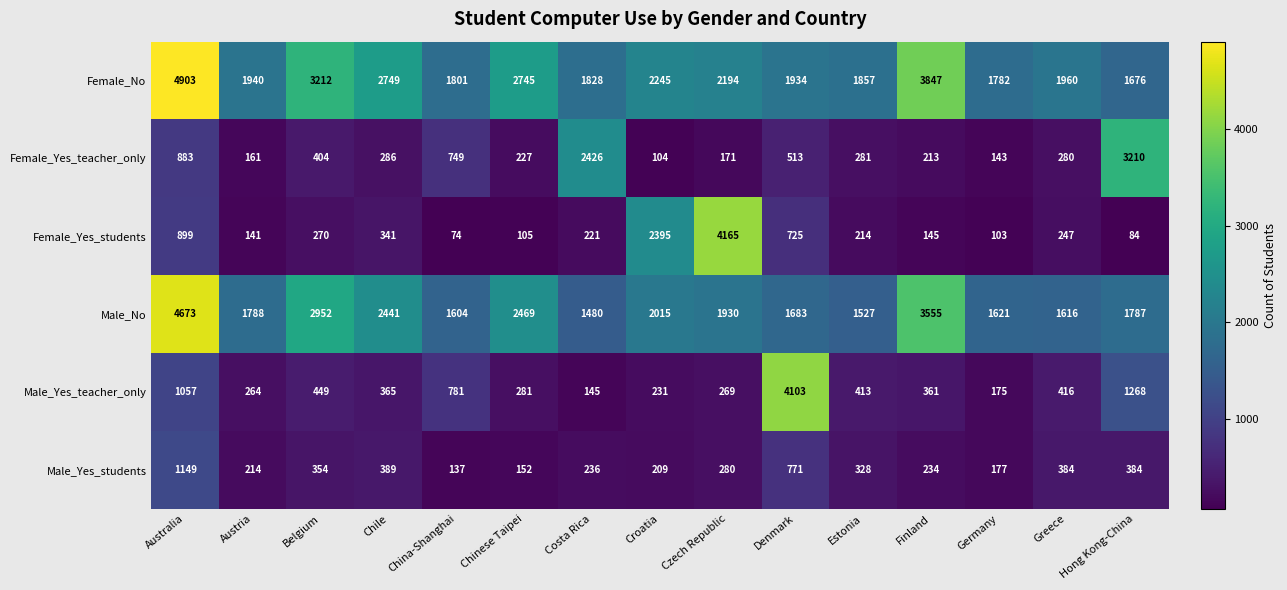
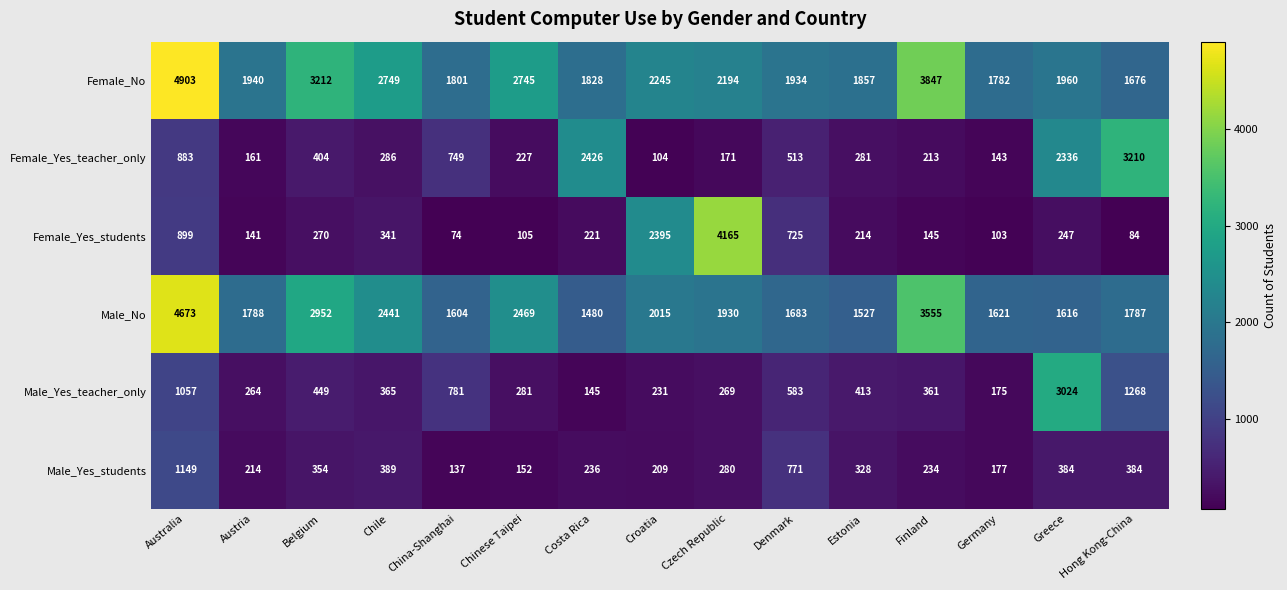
  {
    "Female_No": {
      "Australia": 4903,
      "Austria": 1940,
      "Belgium": 3212,
      "Chile": 2749,
      "China-Shanghai": 1801,
      "Chinese Taipei": 2745,
      "Costa Rica": 1828,
      "Croatia": 2245,
      "Czech Republic": 2194,
      "Denmark": 1934,
      "Estonia": 1857,
      "Finland": 3847,
      "Germany": 1782,
      "Greece": 1960,
      "Hong Kong-China": 1676
    },
    "Female_Yes_teacher_only": {
      "Australia": 883,
      "Austria": 161,
      "Belgium": 404,
      "Chile": 286,
      "China-Shanghai": 749,
      "Chinese Taipei": 227,
      "Costa Rica": 2426,
      "Croatia": 104,
      "Czech Republic": 171,
      "Denmark": 513,
      "Estonia": 281,
      "Finland": 213,
      "Germany": 143,
-     "Greece": 280,
+     "Greece": 2336,
      "Hong Kong-China": 3210
    },
    "Female_Yes_students": {
      "Australia": 899,
      "Austria": 141,
      "Belgium": 270,
      "Chile": 341,
      "China-Shanghai": 74,
      "Chinese Taipei": 105,
      "Costa Rica": 221,
      "Croatia": 2395,
      "Czech Republic": 4165,
      "Denmark": 725,
      "Estonia": 214,
      "Finland": 145,
      "Germany": 103,
      "Greece": 247,
      "Hong Kong-China": 84
    },
    "Male_No": {
      "Australia": 4673,
      "Austria": 1788,
      "Belgium": 2952,
      "Chile": 2441,
      "China-Shanghai": 1604,
      "Chinese Taipei": 2469,
      "Costa Rica": 1480,
      "Croatia": 2015,
      "Czech Republic": 1930,
      "Denmark": 1683,
      "Estonia": 1527,
      "Finland": 3555,
      "Germany": 1621,
      "Greece": 1616,
      "Hong Kong-China": 1787
    },
    "Male_Yes_teacher_only": {
      "Australia": 1057,
      "Austria": 264,
      "Belgium": 449,
      "Chile": 365,
      "China-Shanghai": 781,
      "Chinese Taipei": 281,
      "Costa Rica": 145,
      "Croatia": 231,
      "Czech Republic": 269,
-     "Denmark": 4103,
+     "Denmark": 583,
      "Estonia": 413,
      "Finland": 361,
      "Germany": 175,
-     "Greece": 416,
+     "Greece": 3024,
      "Hong Kong-China": 1268
    },
    "Male_Yes_students": {
      "Australia": 1149,
      "Austria": 214,
      "Belgium": 354,
      "Chile": 389,
      "China-Shanghai": 137,
      "Chinese Taipei": 152,
      "Costa Rica": 236,
      "Croatia": 209,
      "Czech Republic": 280,
      "Denmark": 771,
      "Estonia": 328,
      "Finland": 234,
      "Germany": 177,
      "Greece": 384,
      "Hong Kong-China": 384
    }
  }
